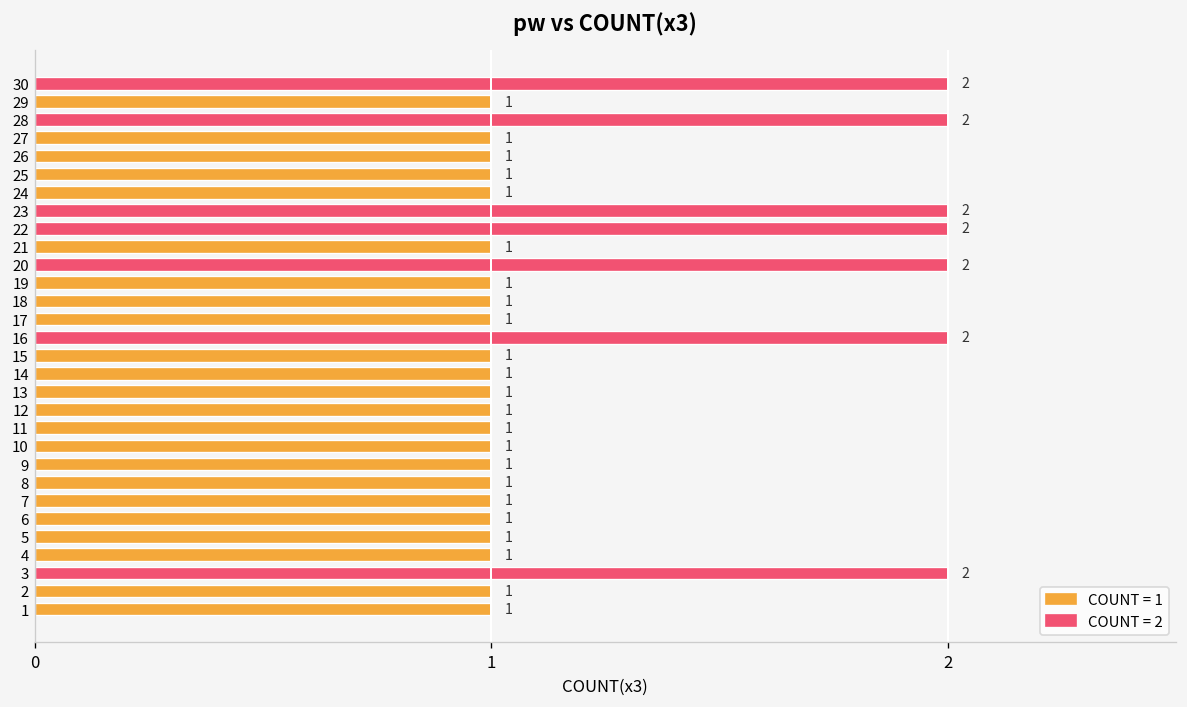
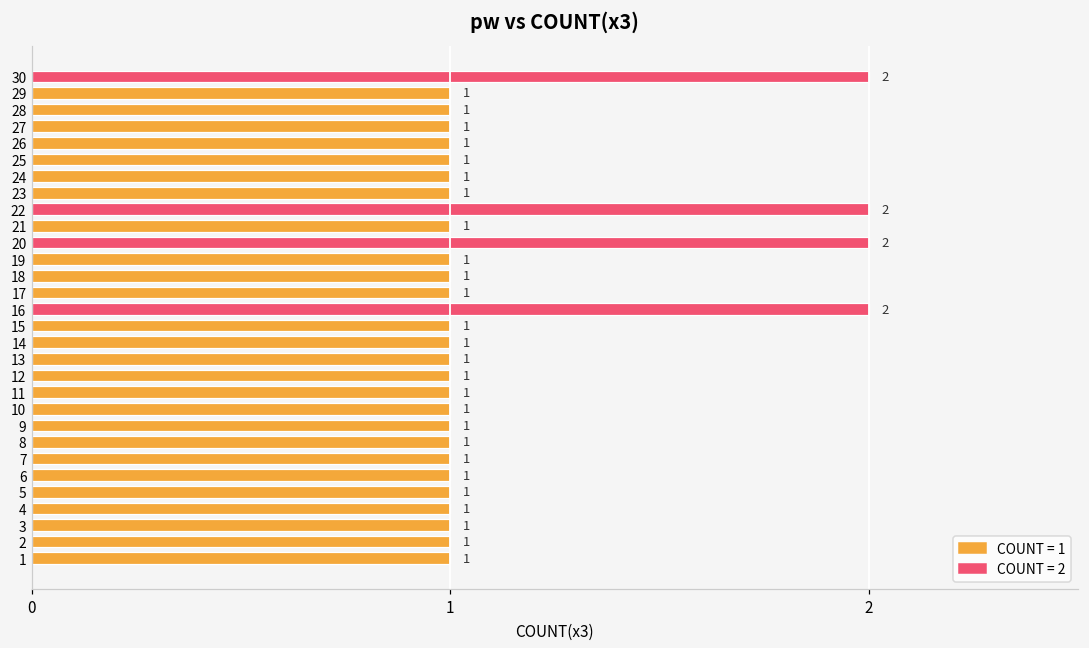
  {
    "30": 2,
    "29": 1,
-   "28": 2,
+   "28": 1,
    "27": 1,
    "26": 1,
    "25": 1,
    "24": 1,
-   "23": 2,
+   "23": 1,
    "22": 2,
    "21": 1,
    "20": 2,
    "19": 1,
    "18": 1,
    "17": 1,
    "16": 2,
    "15": 1,
    "14": 1,
    "13": 1,
    "12": 1,
    "11": 1,
    "10": 1,
    "9": 1,
    "8": 1,
    "7": 1,
    "6": 1,
    "5": 1,
    "4": 1,
-   "3": 2,
+   "3": 1,
    "2": 1,
    "1": 1
  }
